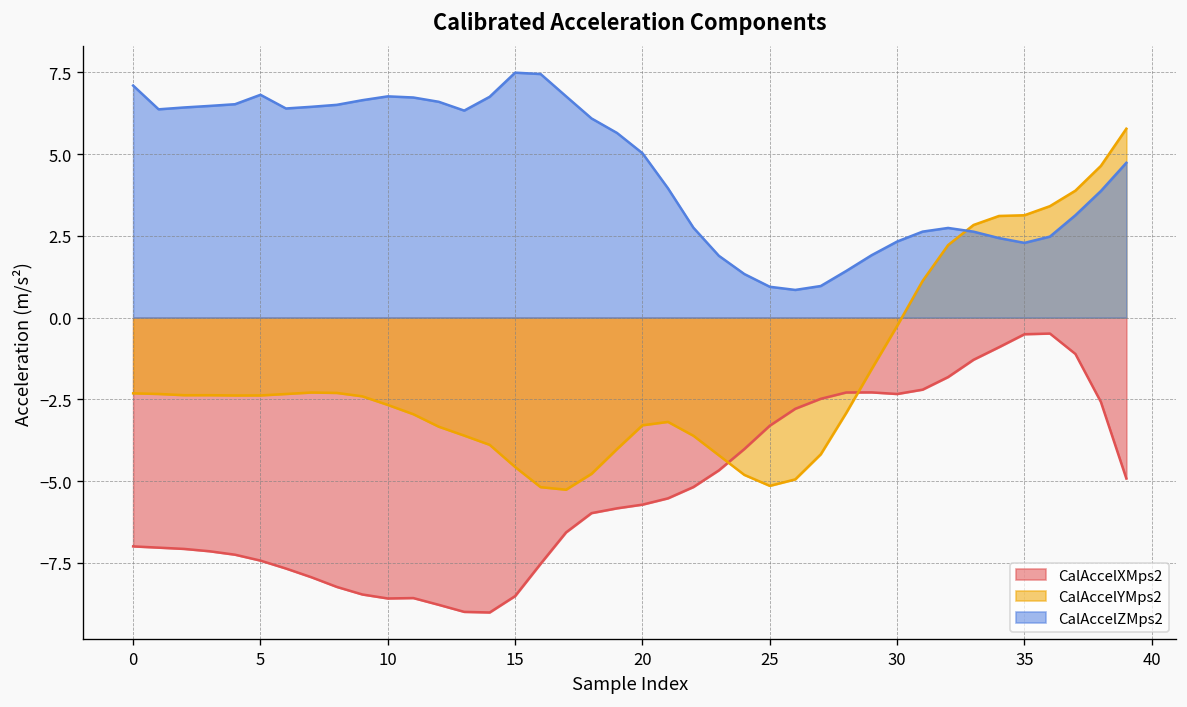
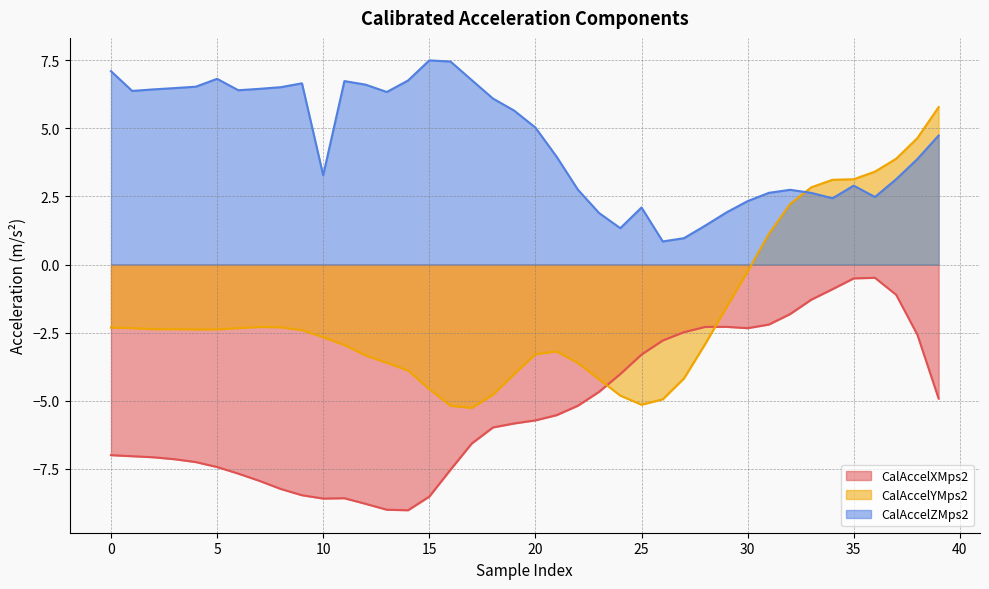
  {
    "CalAccelZMps2": {
      "0": 7.1,
      "5": 6.8,
-     "10": 6.8,
+     "10": 3.3,
      "15": 7.5,
      "20": 5.0,
-     "25": 0.9,
+     "25": 2.1,
      "30": 2.3,
-     "35": 2.3
+     "35": 2.9
    }
  }
